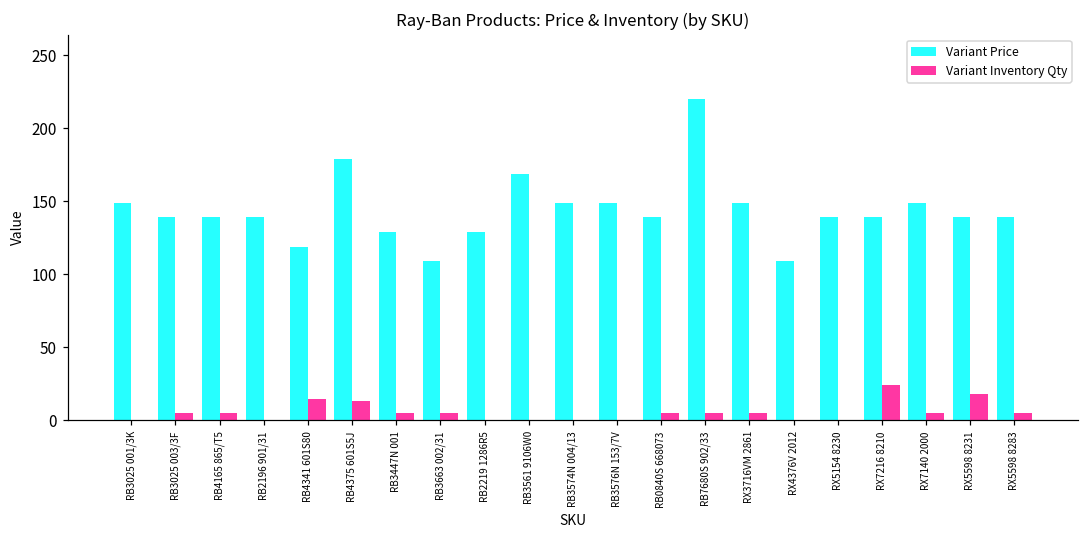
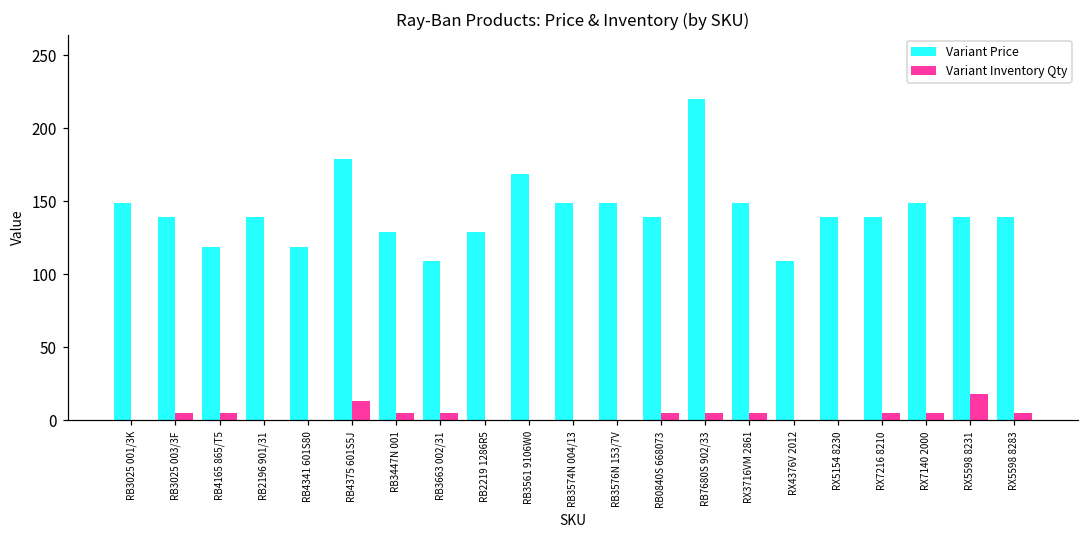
  {
    "Variant Price": {
      "RB3025 001/3K": 149,
      "RB3025 003/3F": 139,
-     "RB4165 865/T5": 139,
+     "RB4165 865/T5": 119,
      "RB2196 901/31": 139,
      "RB4341 601S80": 119,
      "RB4375 601S5J": 179,
      "RB3447N 001": 129,
      "RB3663 002/31": 109,
      "RB2219 1286R5": 129,
      "RB3561 9106W0": 169,
      "RB3574N 004/13": 149,
      "RB3576N 153/7V": 149,
      "RB0840S 668073": 139,
      "RB7680S 902/33": 220,
      "RX3716VM 2861": 149,
      "RX4376V 2012": 109,
      "RX5154 8230": 139,
      "RX7216 8210": 139,
      "RX7140 2000": 149,
      "RX5598 8231": 139,
      "RX5598 8283": 139
    },
    "Variant Inventory Qty": {
      "RB3025 001/3K": 0,
      "RB3025 003/3F": 5,
      "RB4165 865/T5": 5,
      "RB2196 901/31": 0,
-     "RB4341 601S80": 15,
+     "RB4341 601S80": 0,
      "RB4375 601S5J": 13,
      "RB3447N 001": 5,
      "RB3663 002/31": 5,
      "RB2219 1286R5": 0,
      "RB3561 9106W0": 0,
      "RB3574N 004/13": 0,
      "RB3576N 153/7V": 0,
      "RB0840S 668073": 5,
      "RB7680S 902/33": 5,
      "RX3716VM 2861": 5,
      "RX4376V 2012": 0,
      "RX5154 8230": 0,
-     "RX7216 8210": 24,
+     "RX7216 8210": 5,
      "RX7140 2000": 5,
      "RX5598 8231": 18,
      "RX5598 8283": 5
    }
  }
